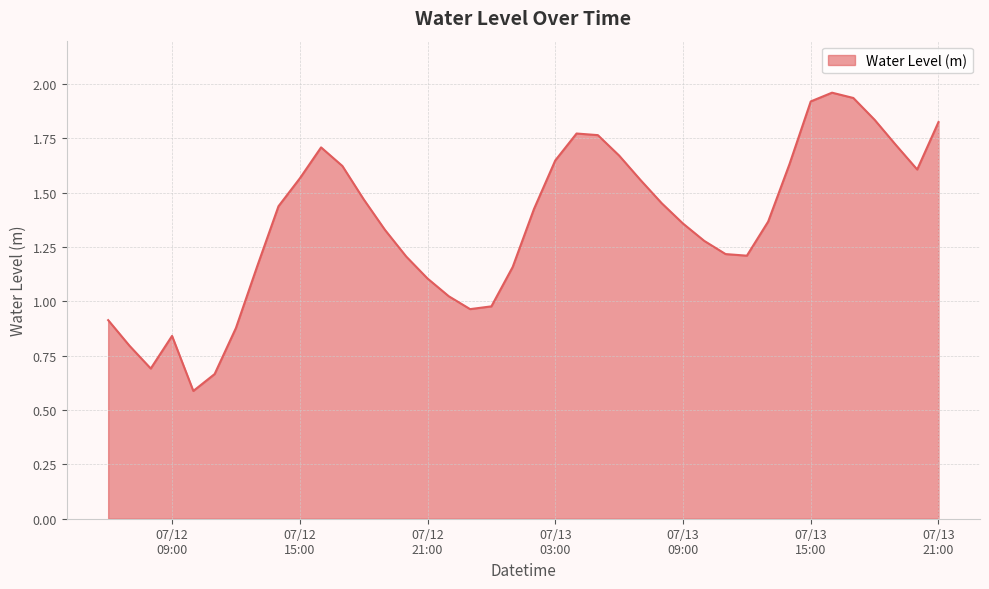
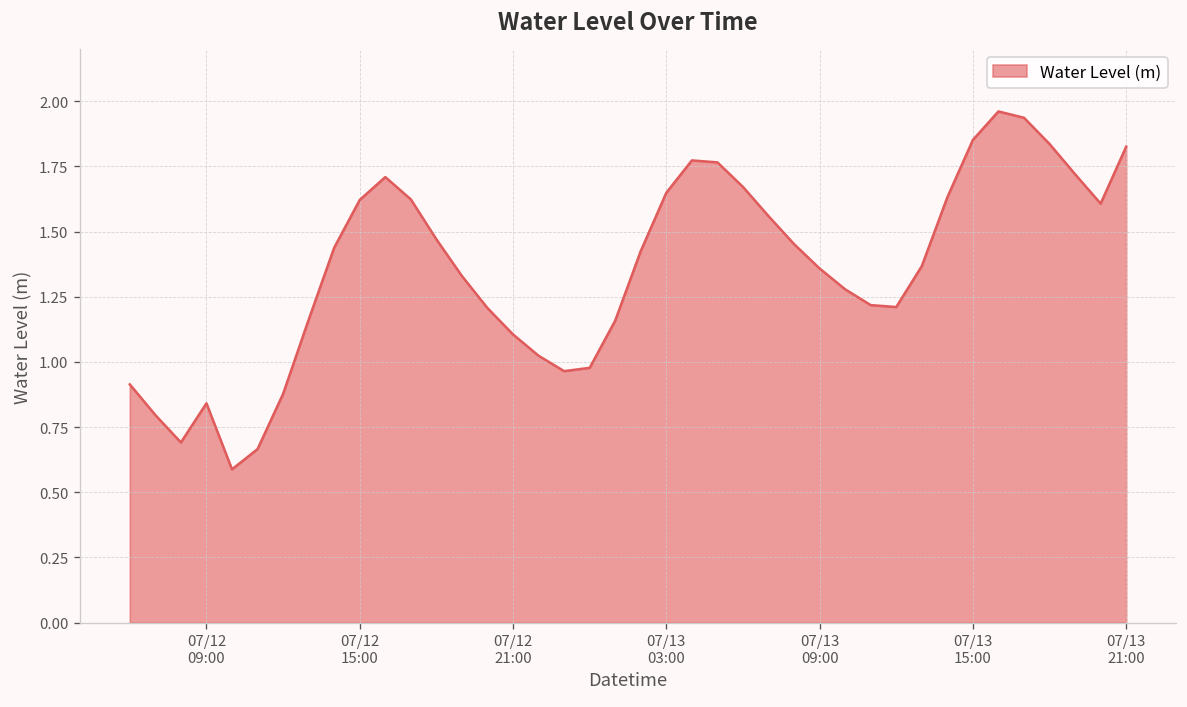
  {
    "07/12 09:00": 0.84,
-   "07/12 15:00": 1.57,
+   "07/12 15:00": 1.62,
    "07/12 21:00": 1.11,
    "07/13 03:00": 1.65,
    "07/13 09:00": 1.36,
-   "07/13 15:00": 1.92,
+   "07/13 15:00": 1.85,
    "07/13 21:00": 1.83
  }
